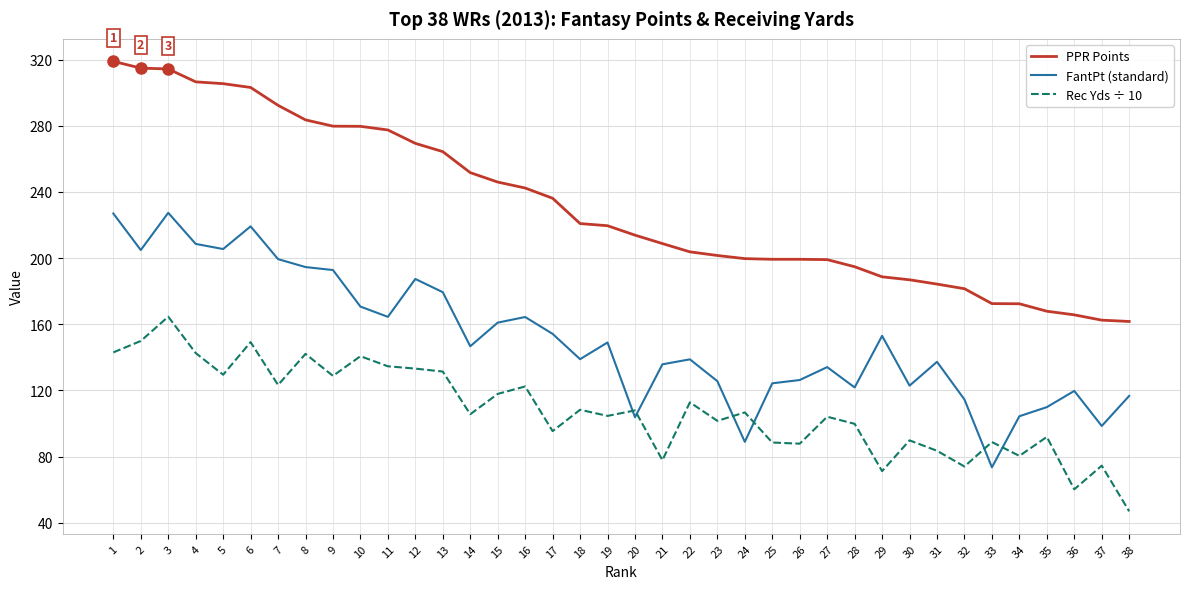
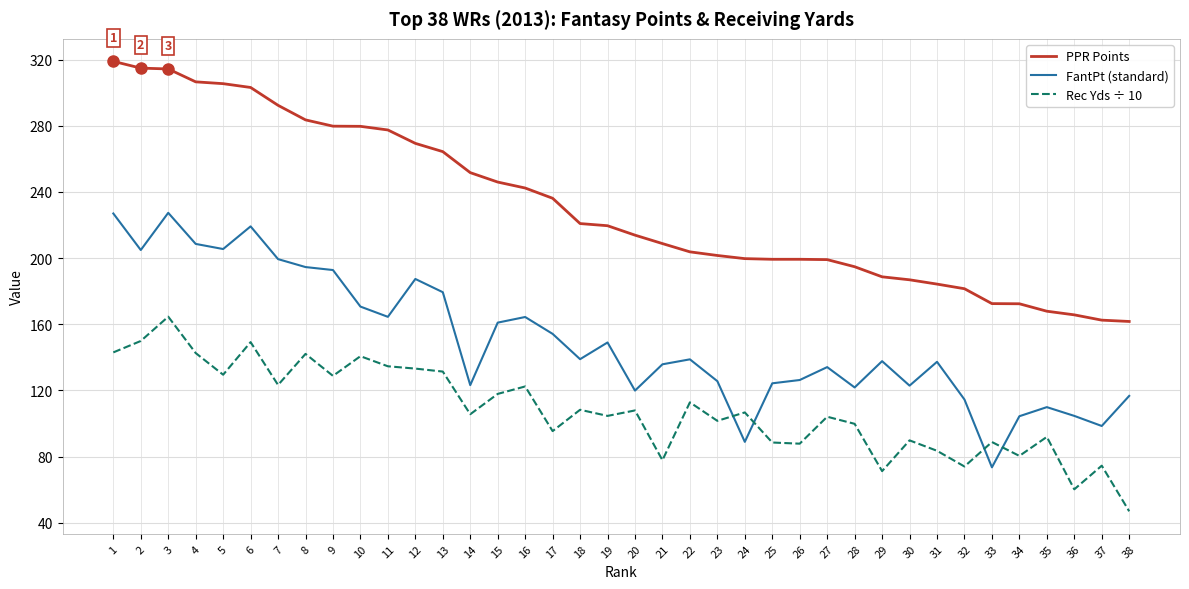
  {
    "FantPt (standard)": {
      "1": 227,
      "2": 205,
      "3": 227,
      "4": 209,
      "5": 206,
      "6": 219,
      "7": 199,
      "8": 195,
      "9": 193,
      "10": 171,
      "11": 165,
      "12": 187,
      "13": 179,
-     "14": 147,
+     "14": 123,
      "15": 161,
      "16": 164,
      "17": 154,
      "18": 139,
      "19": 149,
-     "20": 104,
+     "20": 120,
      "21": 136,
      "22": 139,
      "23": 126,
      "24": 89,
      "25": 124,
      "26": 126,
      "27": 134,
      "28": 122,
-     "29": 153,
+     "29": 138,
      "30": 123,
      "31": 137,
      "32": 115,
      "33": 74,
      "34": 104,
      "35": 110,
-     "36": 120,
+     "36": 105,
      "37": 99,
      "38": 117
    },
    "Rec Yds ÷ 10": {
      "1": 143,
      "2": 150,
      "3": 165,
      "4": 143,
      "5": 130,
      "6": 149,
      "7": 123,
      "8": 142,
      "9": 129,
      "10": 141,
      "11": 135,
      "12": 133,
      "13": 131,
      "14": 106,
      "15": 118,
      "16": 122,
      "17": 95,
      "18": 108,
      "19": 105,
      "20": 108,
      "21": 78,
      "22": 113,
      "23": 102,
      "24": 107,
      "25": 89,
      "26": 88,
      "27": 104,
      "28": 100,
      "29": 71,
      "30": 90,
      "31": 84,
      "32": 74,
      "33": 89,
      "34": 80,
      "35": 92,
      "36": 60,
      "37": 75,
      "38": 47
    }
  }
